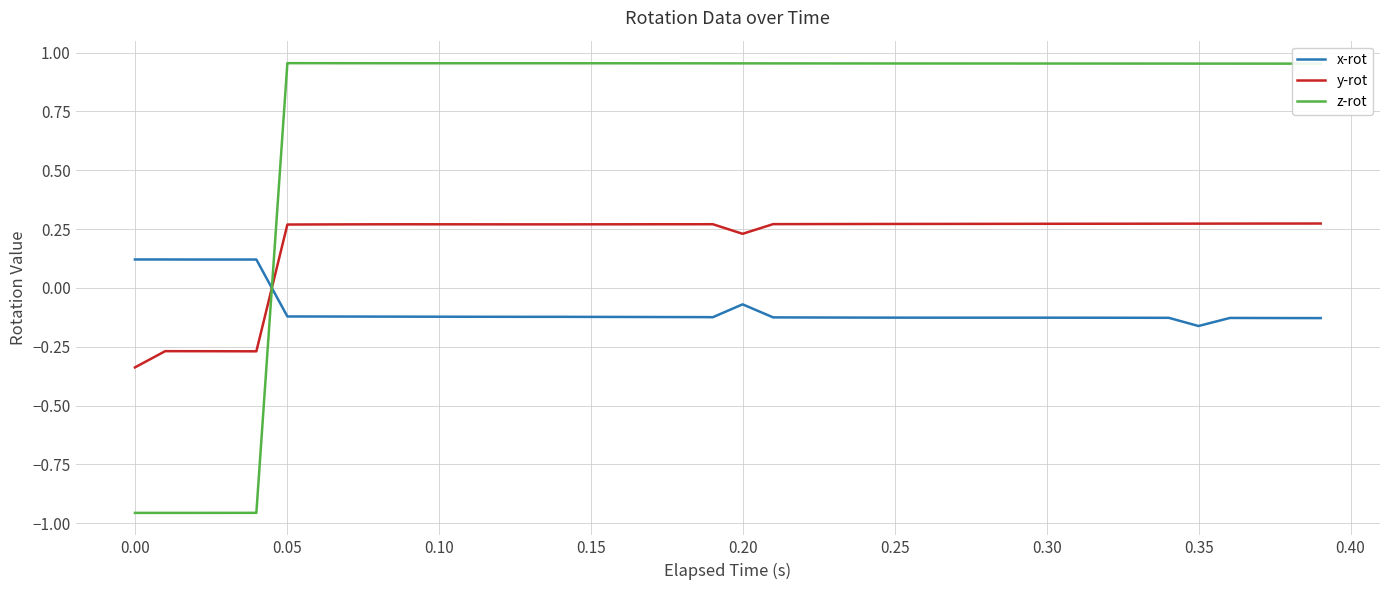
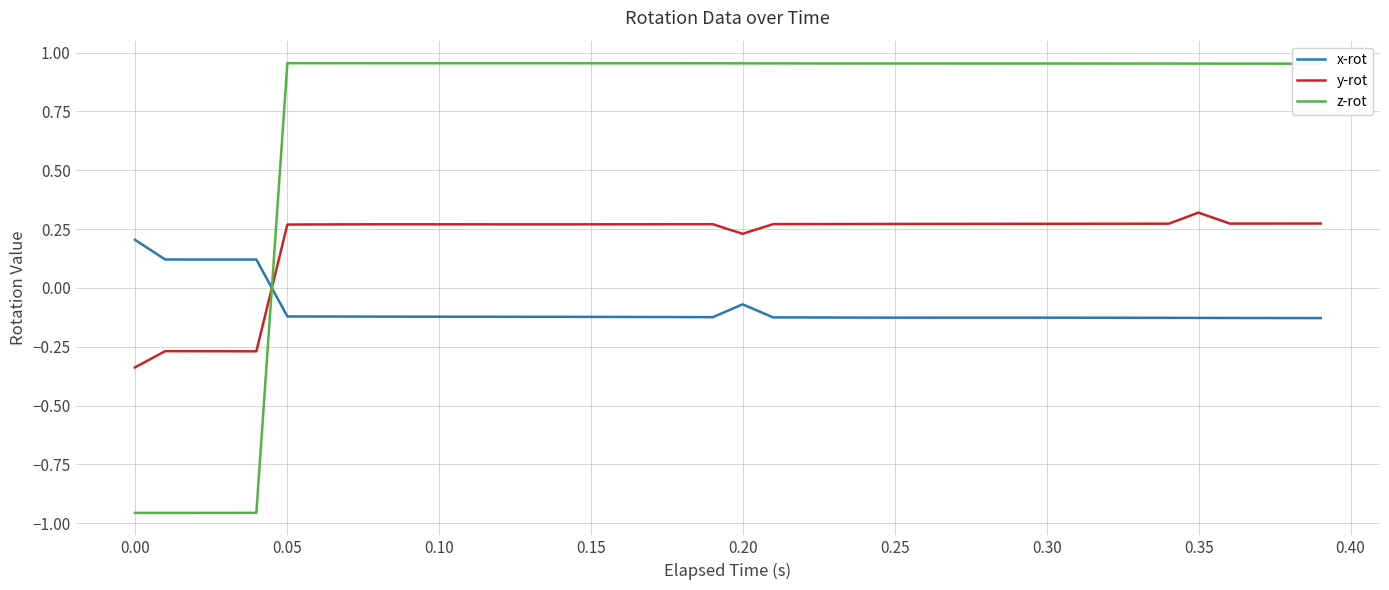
  {
    "x-rot": {
-     "0.00": 0.12,
+     "0.00": 0.20,
      "0.20": -0.07,
-     "0.35": -0.16
+     "0.35": -0.13
    },
    "y-rot": {
      "0.00": -0.34,
      "0.20": 0.23,
-     "0.35": 0.27
+     "0.35": 0.32
    },
    "z-rot": {
      "0.00": -0.96,
      "0.20": 0.95,
      "0.35": 0.95
    }
  }
